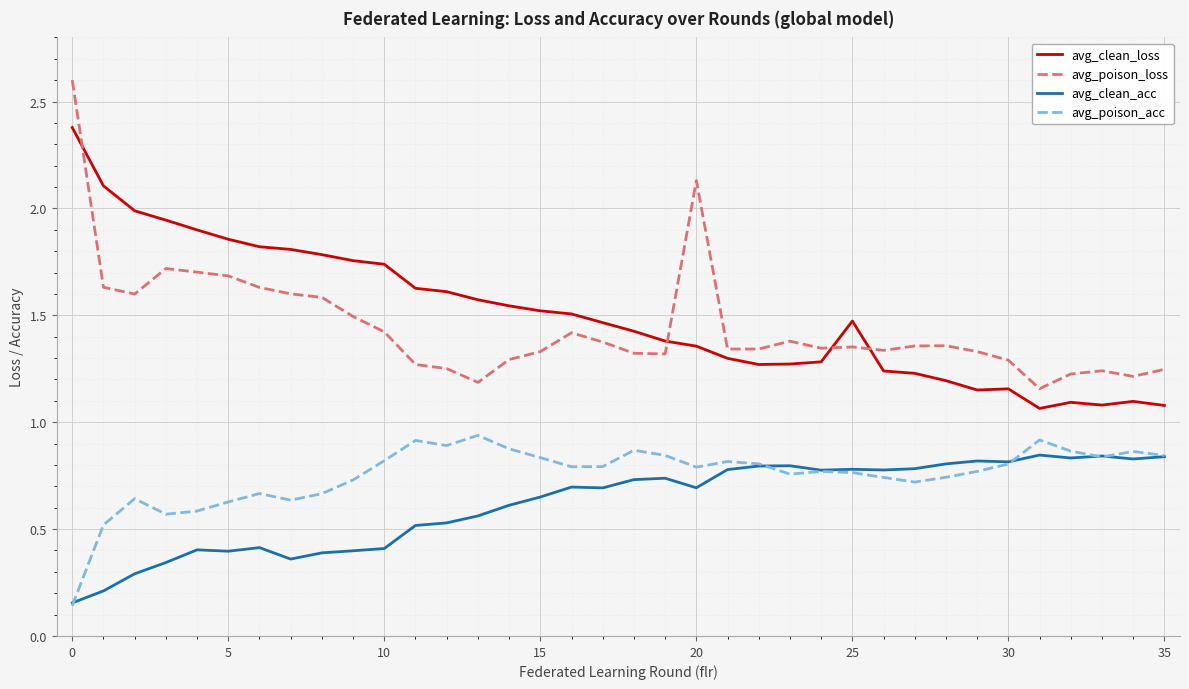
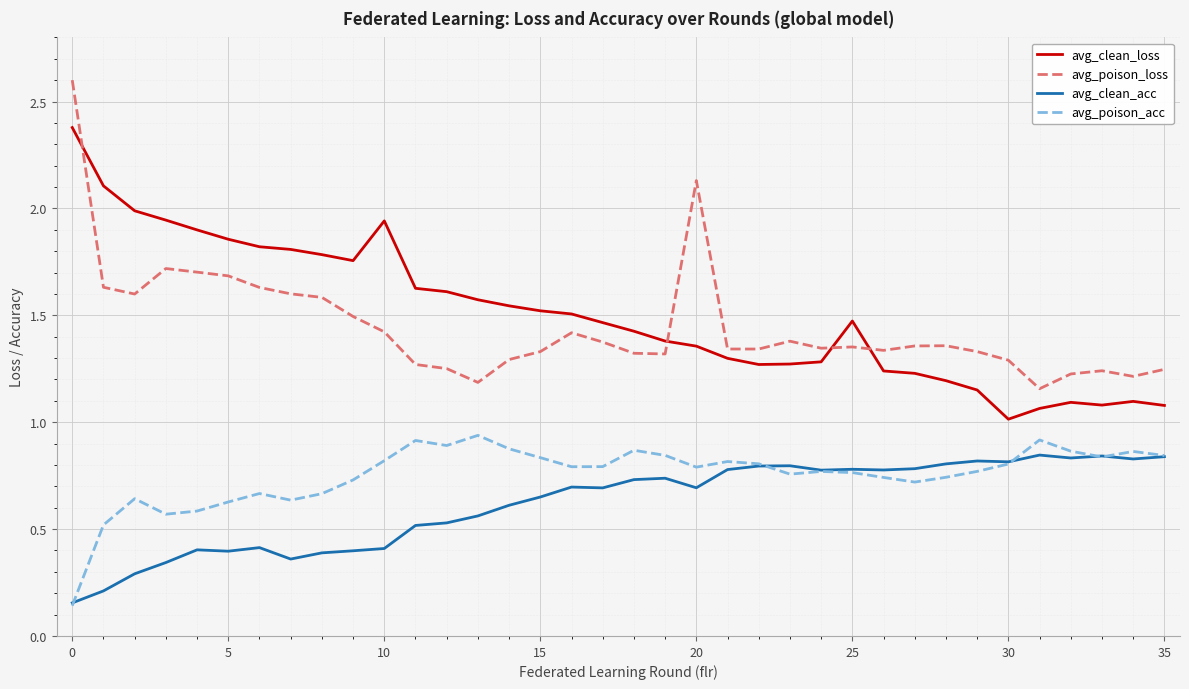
  {
    "avg_clean_loss": {
      "0": 2.38,
      "5": 1.86,
-     "10": 1.74,
+     "10": 1.94,
      "15": 1.52,
      "20": 1.36,
      "25": 1.47,
-     "30": 1.16,
+     "30": 1.01,
      "35": 1.08
    },
    "avg_poison_loss": {
      "0": 2.60,
      "5": 1.68,
      "10": 1.42,
      "15": 1.33,
      "20": 2.13,
      "25": 1.35,
      "30": 1.29,
      "35": 1.25
    },
    "avg_clean_acc": {
      "0": 0.15,
      "5": 0.40,
      "10": 0.41,
      "15": 0.65,
      "20": 0.69,
      "25": 0.78
    },
    "avg_poison_acc": {
      "0": 0.14,
      "5": 0.63,
      "10": 0.82,
      "15": 0.83,
      "20": 0.79,
      "25": 0.76
    }
  }
